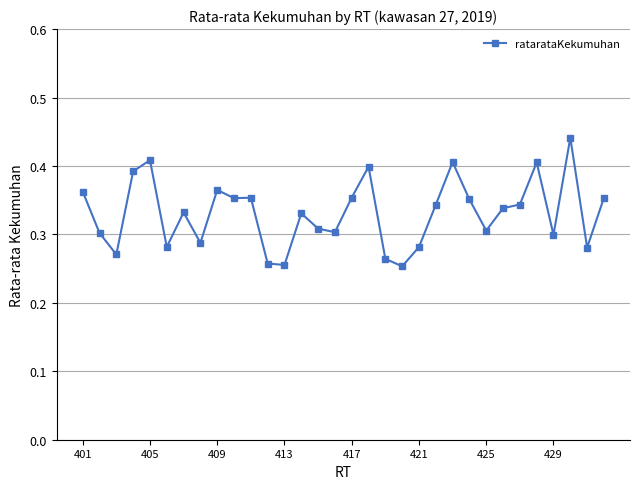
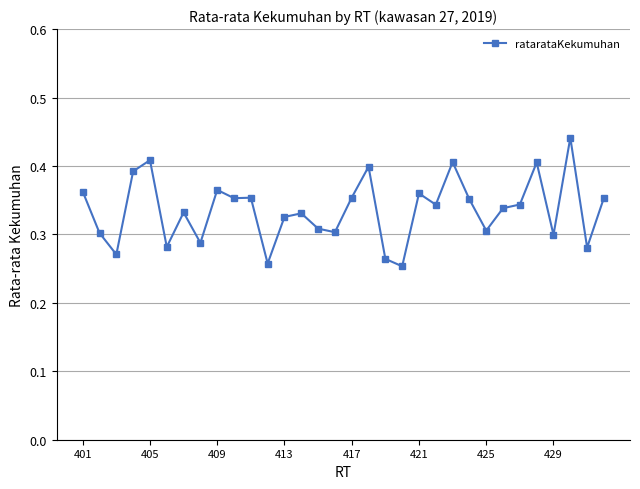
  {
    "401": 0.36,
    "405": 0.41,
    "409": 0.36,
-   "413": 0.26,
+   "413": 0.33,
    "417": 0.35,
-   "421": 0.28,
+   "421": 0.36,
    "425": 0.31,
    "429": 0.30
  }
